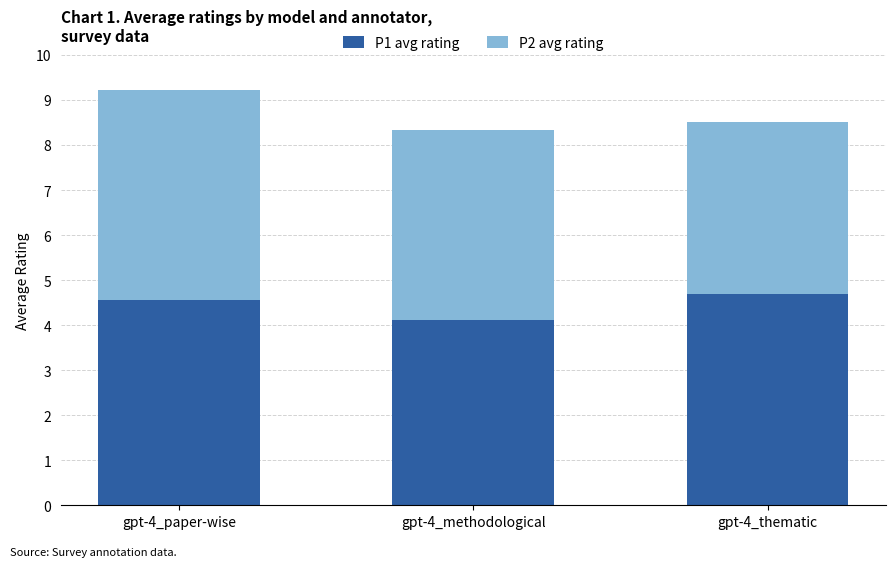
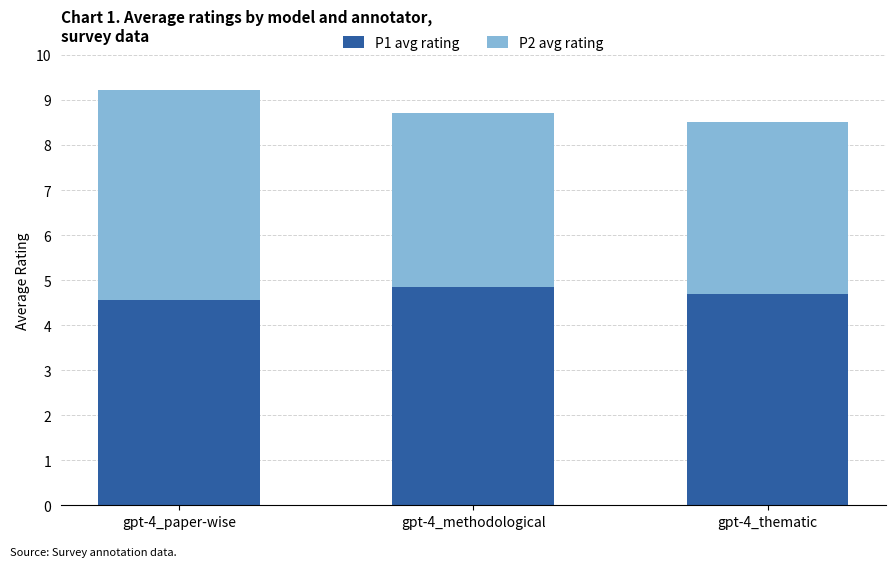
  {
    "P1 avg rating": {
      "gpt-4_paper-wise": 4.6,
-     "gpt-4_methodological": 4.1,
+     "gpt-4_methodological": 4.9,
      "gpt-4_thematic": 4.7
    },
    "P2 avg rating": {
      "gpt-4_paper-wise": 4.7,
-     "gpt-4_methodological": 4.2,
+     "gpt-4_methodological": 3.9,
      "gpt-4_thematic": 3.8
    }
  }
